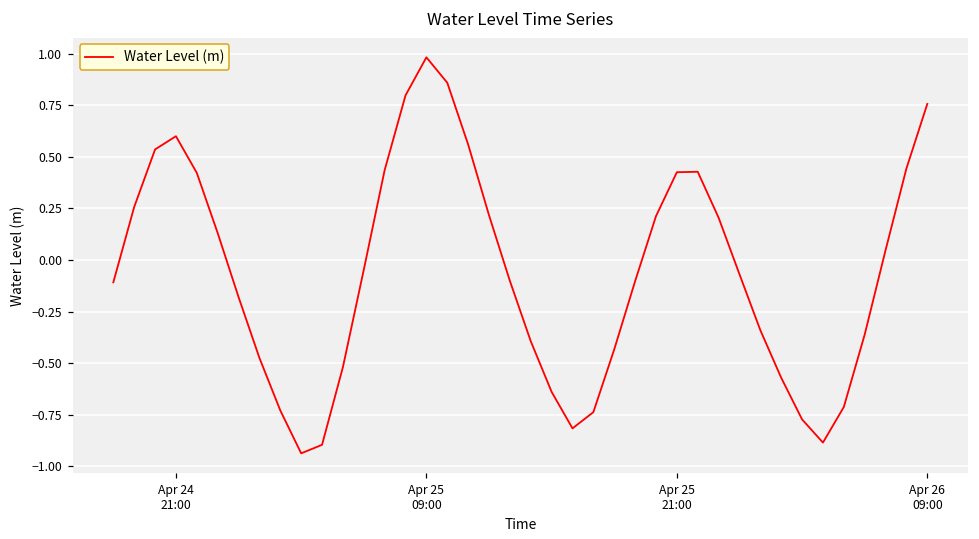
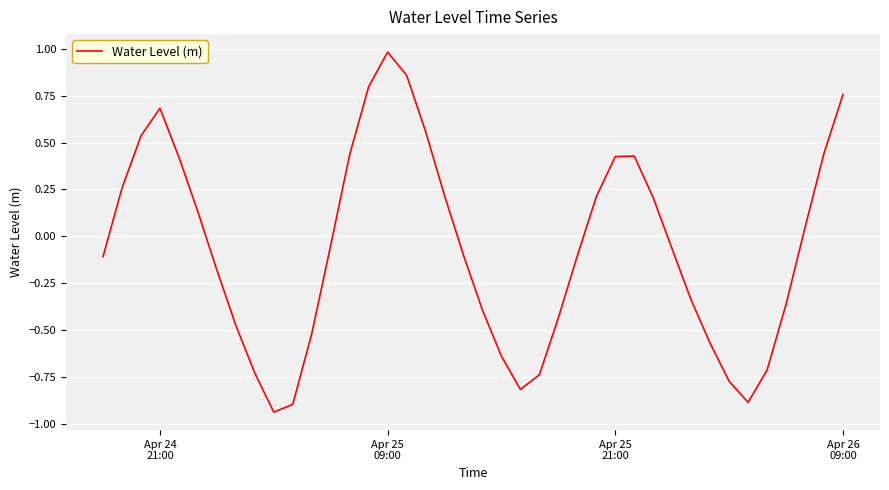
  {
-   "Apr 24 21:00": 0.60,
+   "Apr 24 21:00": 0.68,
    "Apr 25 09:00": 0.98,
    "Apr 25 21:00": 0.43,
    "Apr 26 09:00": 0.76
  }
